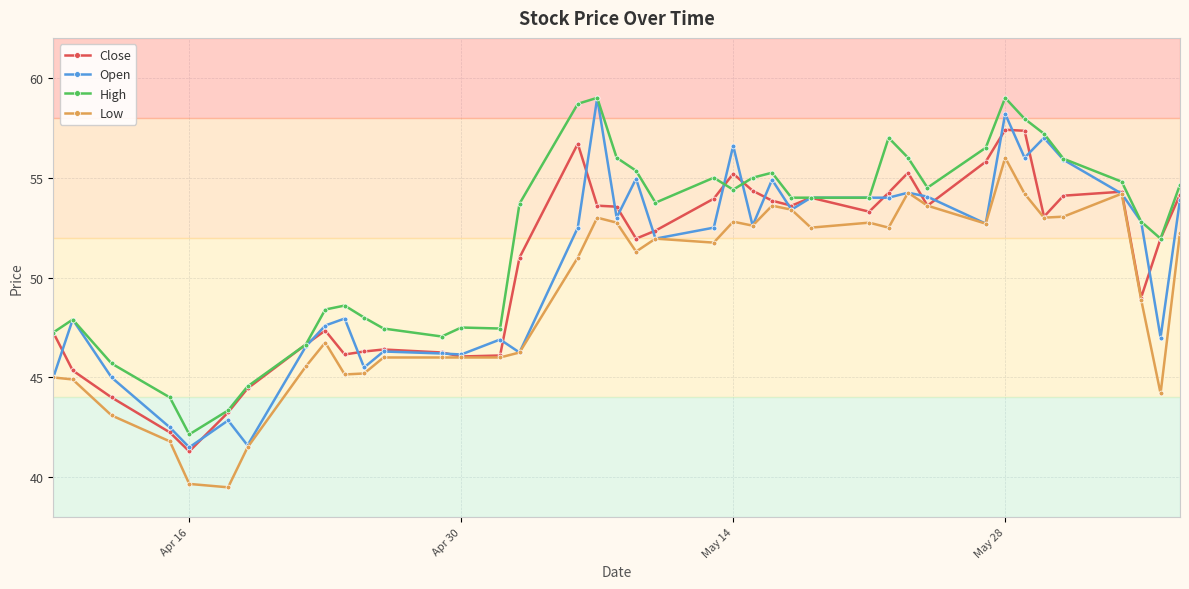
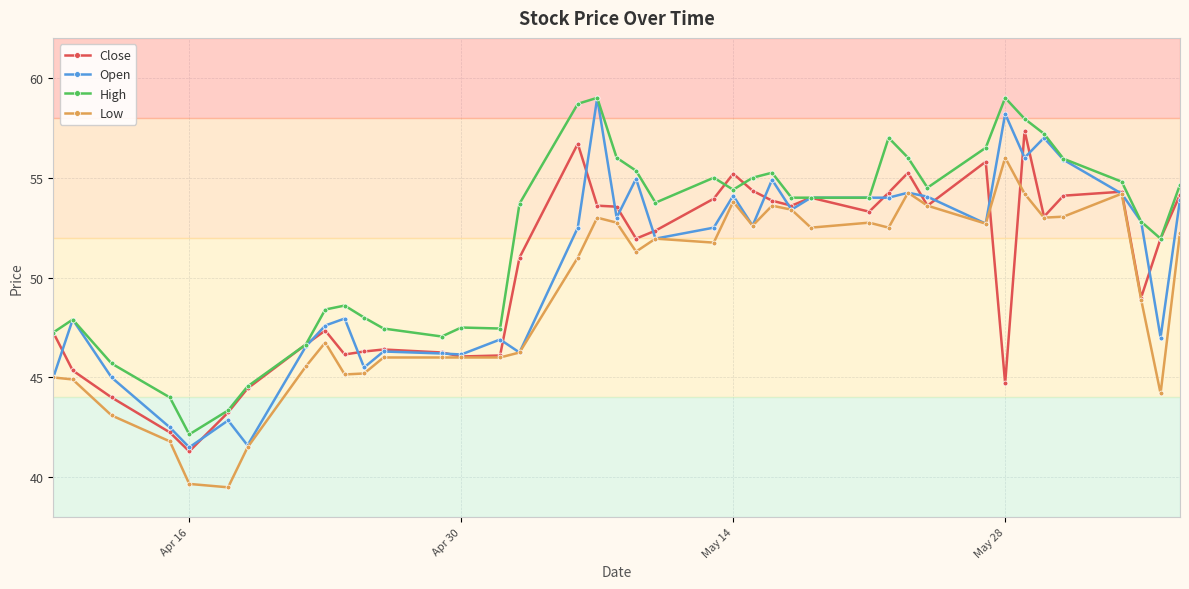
  {
    "Close": {
      "Apr 16": 41.3,
      "May 14": 55.2,
-     "May 28": 57.4
+     "May 28": 44.7
    },
    "Open": {
      "Apr 16": 41.5,
-     "May 14": 56.6,
+     "May 14": 54.1,
      "May 28": 58.2
    },
    "High": {
      "Apr 16": 42.2,
      "Apr 30": 47.5,
      "May 14": 54.4,
      "May 28": 59.0
    },
    "Low": {
      "Apr 16": 39.7,
-     "May 14": 52.8,
+     "May 14": 53.8,
      "May 28": 56.0
    }
  }
